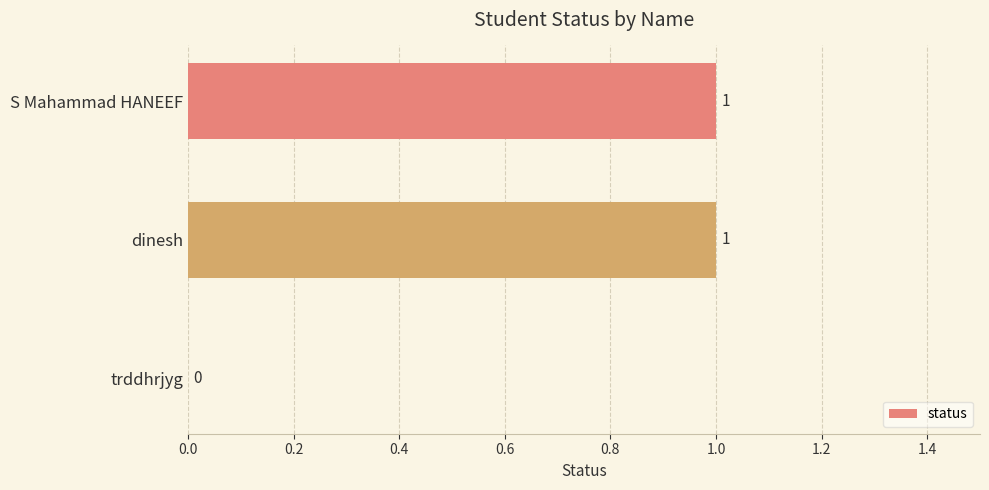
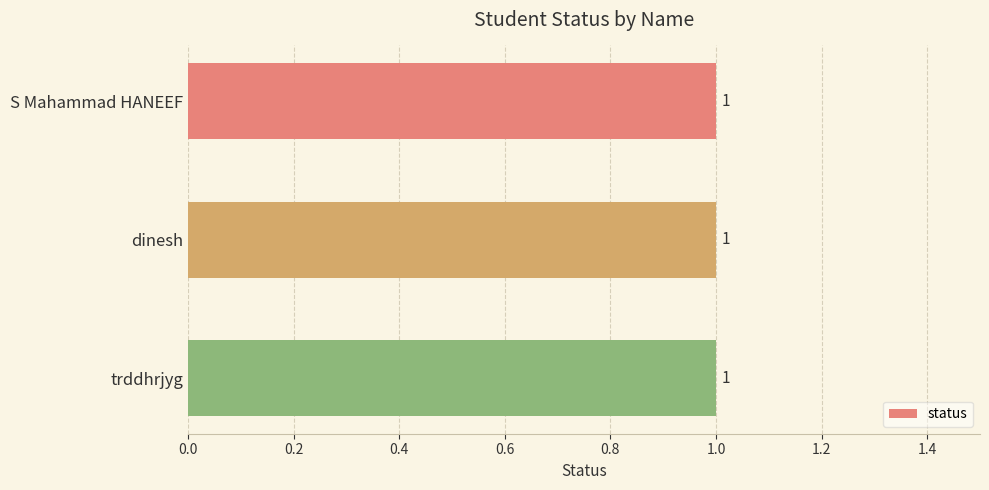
  {
    "S Mahammad HANEEF": 1,
    "dinesh": 1,
-   "trddhrjyg": 0
+   "trddhrjyg": 1
  }
